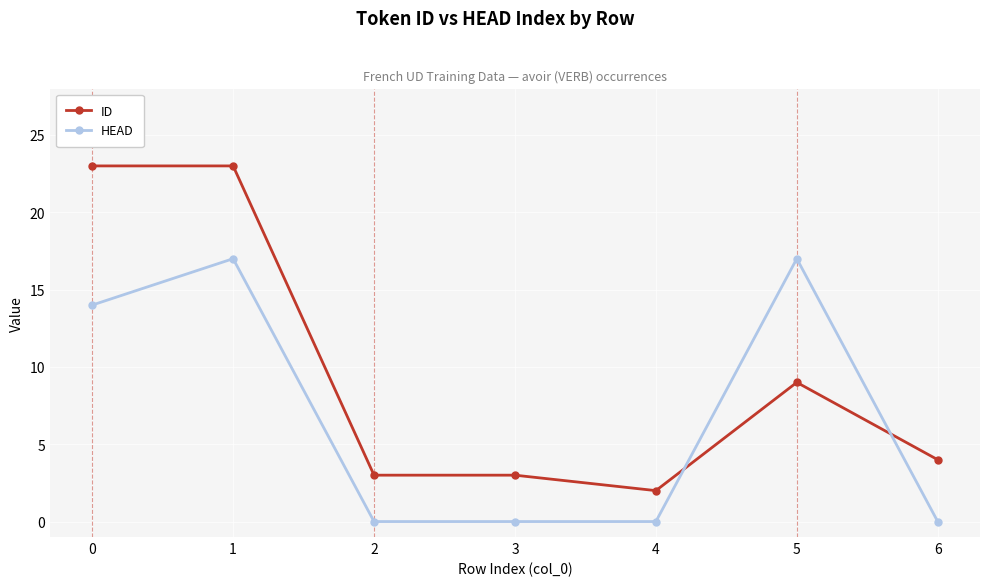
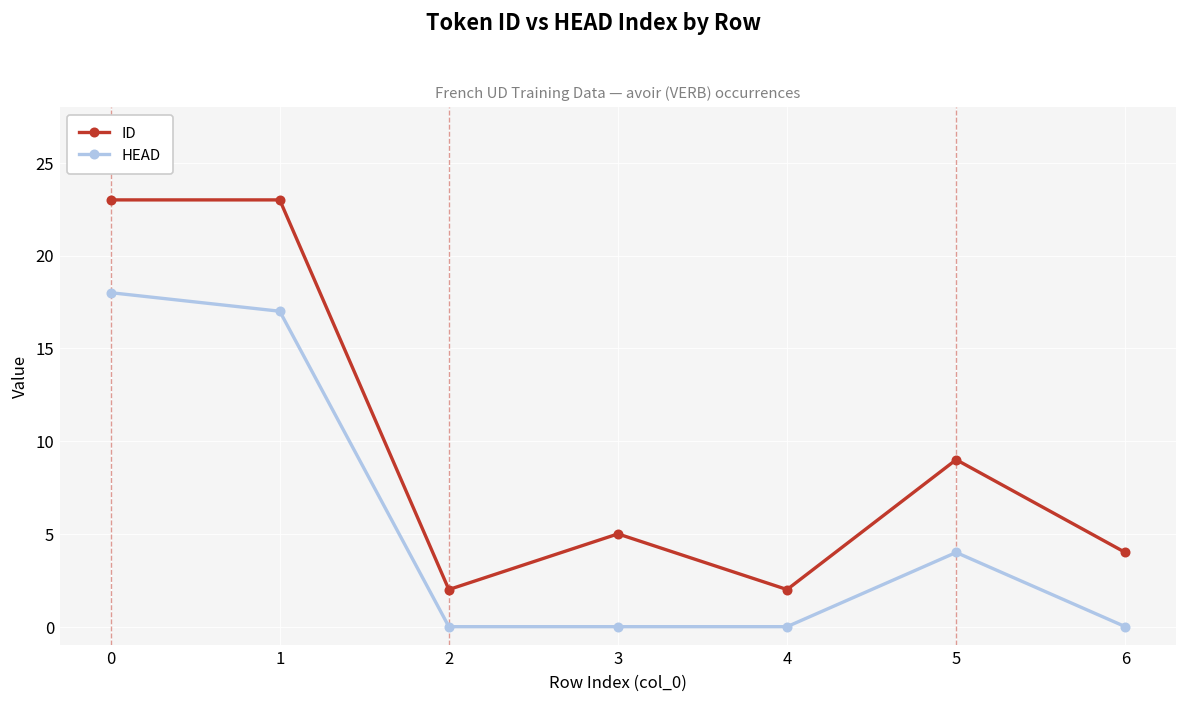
  {
    "ID": {
      "0": 23,
      "1": 23,
-     "2": 3,
-     "3": 3,
+     "2": 2,
+     "3": 5,
      "4": 2,
      "5": 9,
      "6": 4
    },
    "HEAD": {
-     "0": 14,
+     "0": 18,
      "1": 17,
      "2": 0,
      "3": 0,
      "4": 0,
-     "5": 17,
+     "5": 4,
      "6": 0
    }
  }
